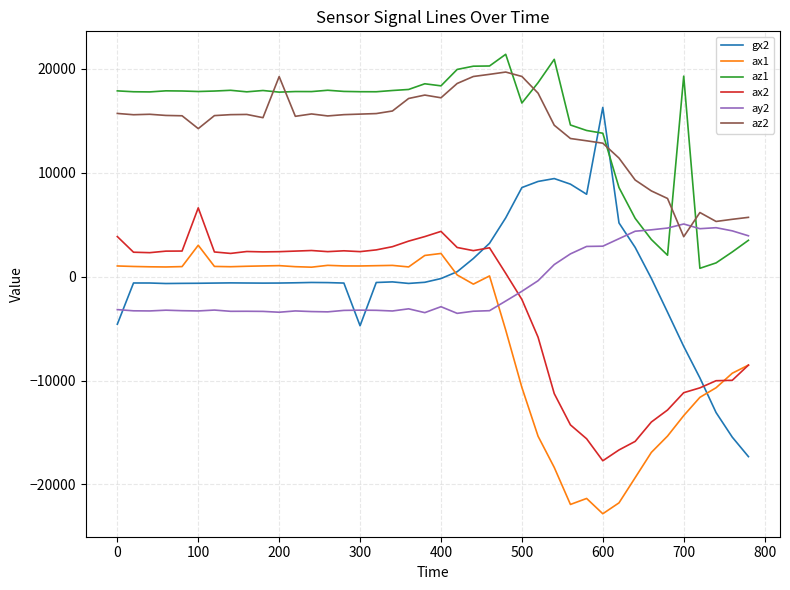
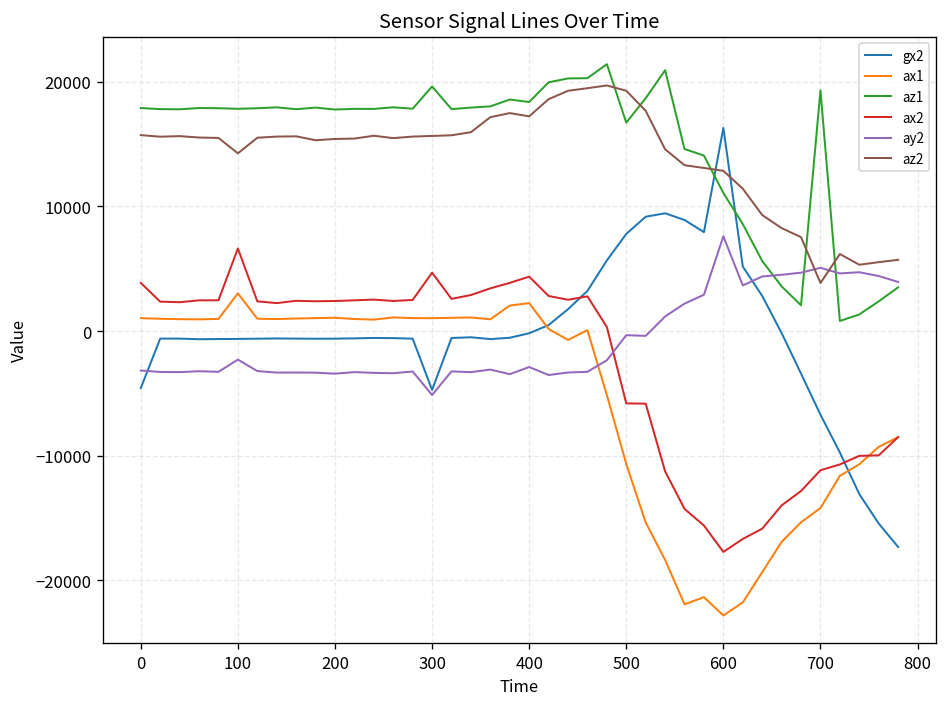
  {
    "gx2": {
      "0": -4600,
      "100": -600,
      "200": -600,
      "300": -4700,
      "400": -200,
-     "500": 8600,
+     "500": 7800,
      "600": 16300,
      "700": -6700
    },
    "ax1": {
      "0": 1000,
      "100": 3000,
      "200": 1100,
      "300": 1000,
      "400": 2200,
      "500": -10700,
      "600": -22800,
-     "700": -13400
+     "700": -14200
    },
    "az1": {
      "0": 17900,
      "100": 17800,
      "200": 17800,
-     "300": 17800,
+     "300": 19600,
      "400": 18400,
      "500": 16700,
-     "600": 13800,
+     "600": 11100,
      "700": 19300
    },
    "ax2": {
      "0": 3900,
      "100": 6600,
      "200": 2400,
-     "300": 2400,
+     "300": 4700,
      "400": 4400,
-     "500": -2200,
+     "500": -5800,
      "600": -17700,
      "700": -11200
    },
    "ay2": {
      "0": -3200,
-     "100": -3300,
+     "100": -2300,
      "200": -3400,
-     "300": -3200,
+     "300": -5100,
      "400": -2900,
-     "500": -1400,
-     "600": 2900,
+     "500": -300,
+     "600": 7600,
      "700": 5100
    },
    "az2": {
      "0": 15700,
      "100": 14300,
-     "200": 19300,
+     "200": 15400,
      "300": 15600,
      "400": 17200,
      "500": 19300,
      "600": 12800,
      "700": 3900
    }
  }
